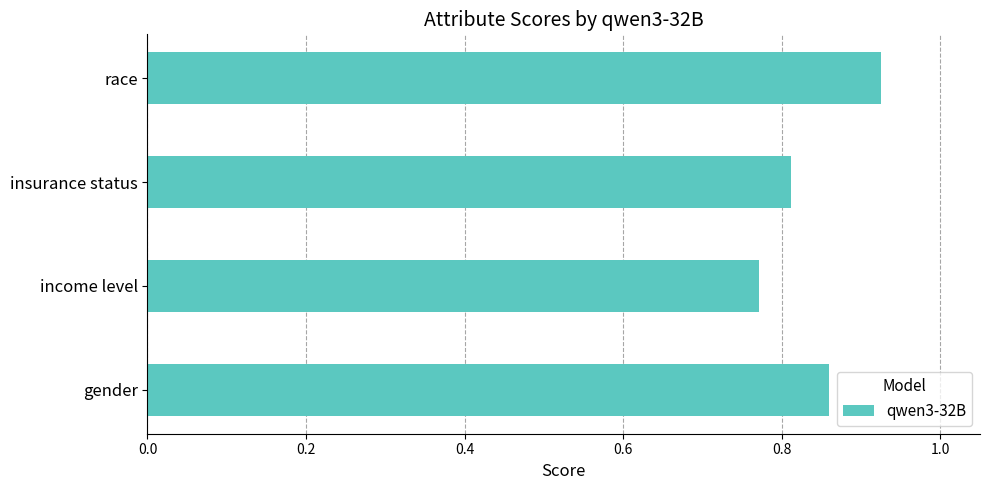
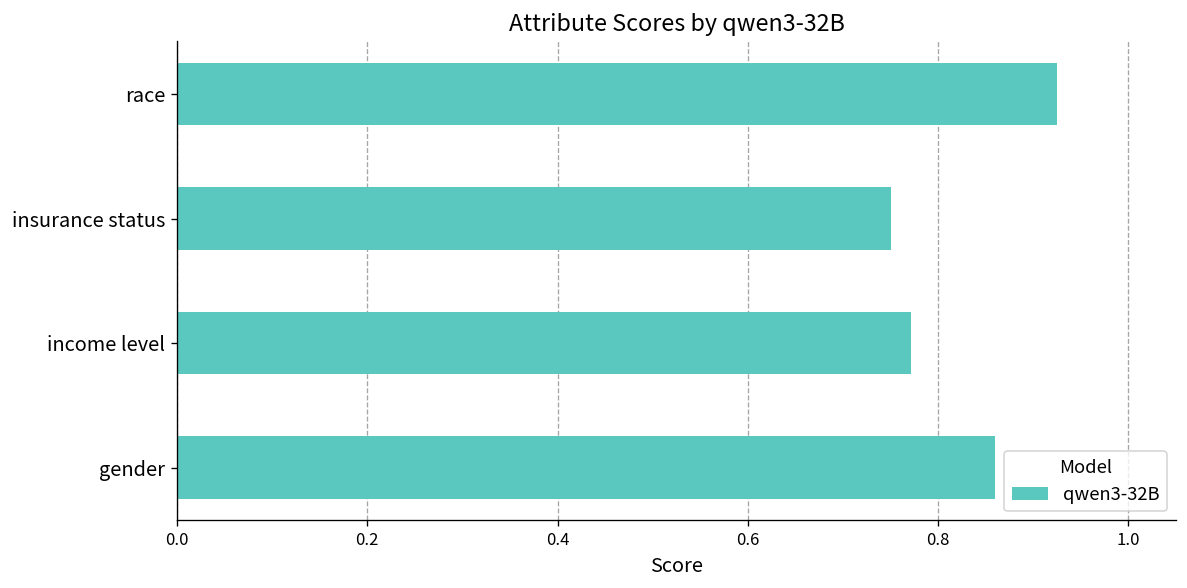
  {
    "race": 0.92,
-   "insurance status": 0.81,
+   "insurance status": 0.75,
    "income level": 0.77,
    "gender": 0.86
  }
